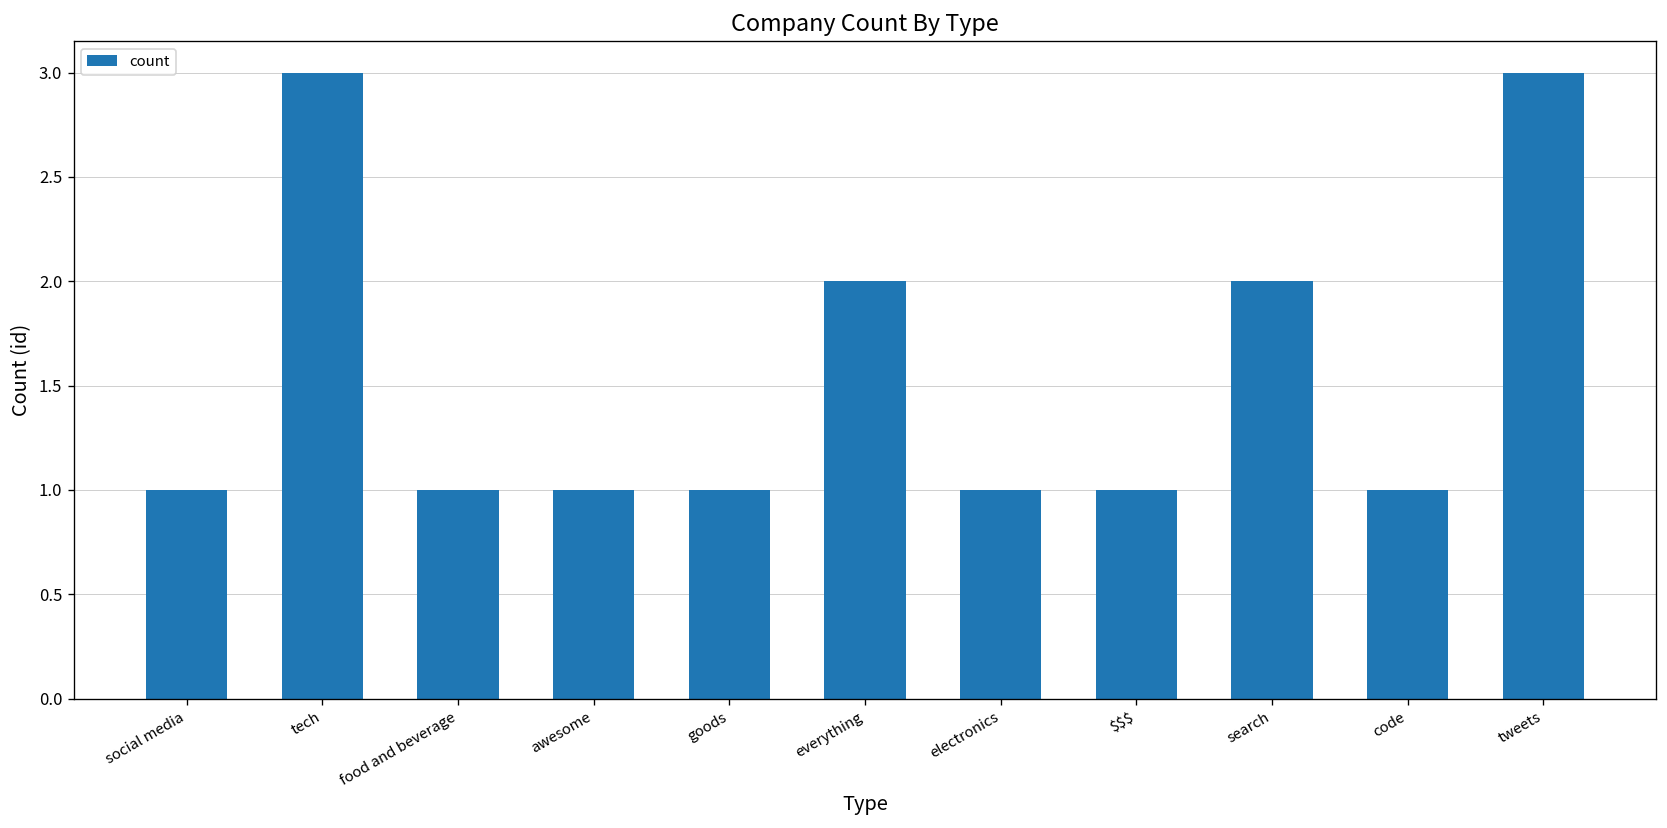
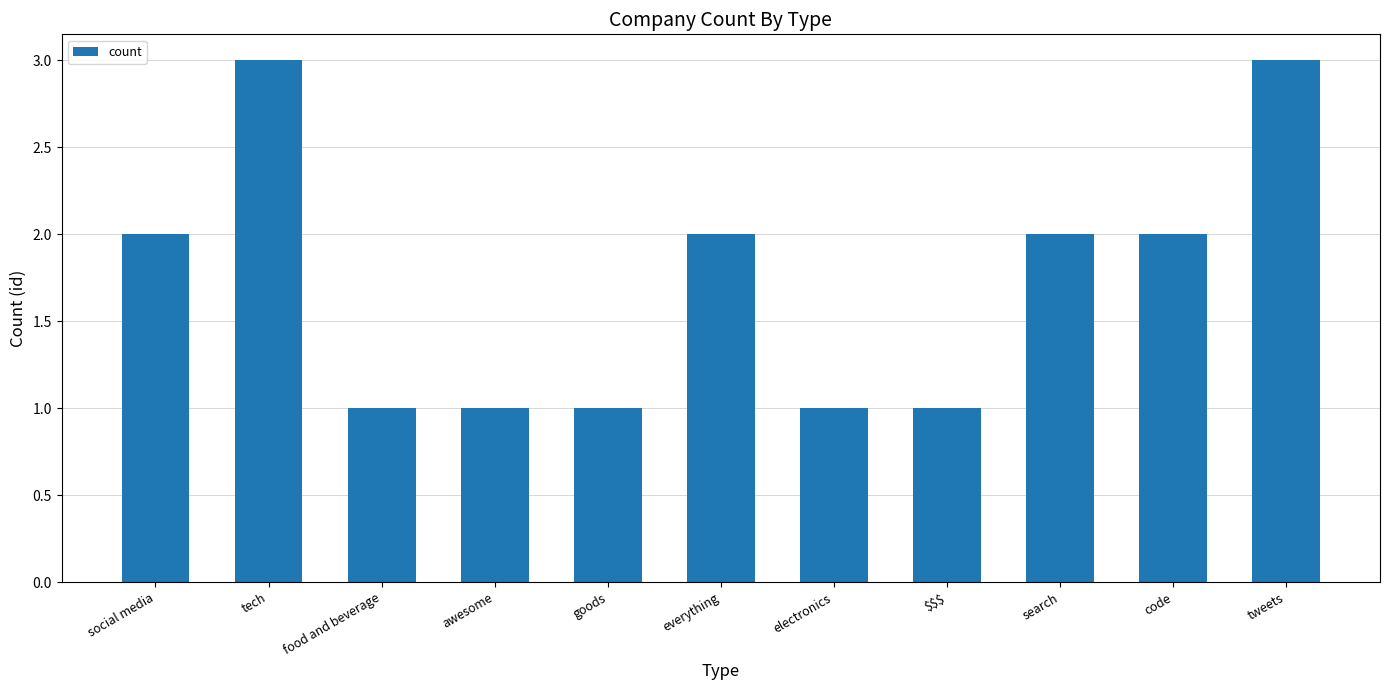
  {
-   "social media": 1,
+   "social media": 2,
    "tech": 3,
    "food and beverage": 1,
    "awesome": 1,
    "goods": 1,
    "everything": 2,
    "electronics": 1,
    "search": 2,
-   "code": 1,
+   "code": 2,
    "tweets": 3
  }
